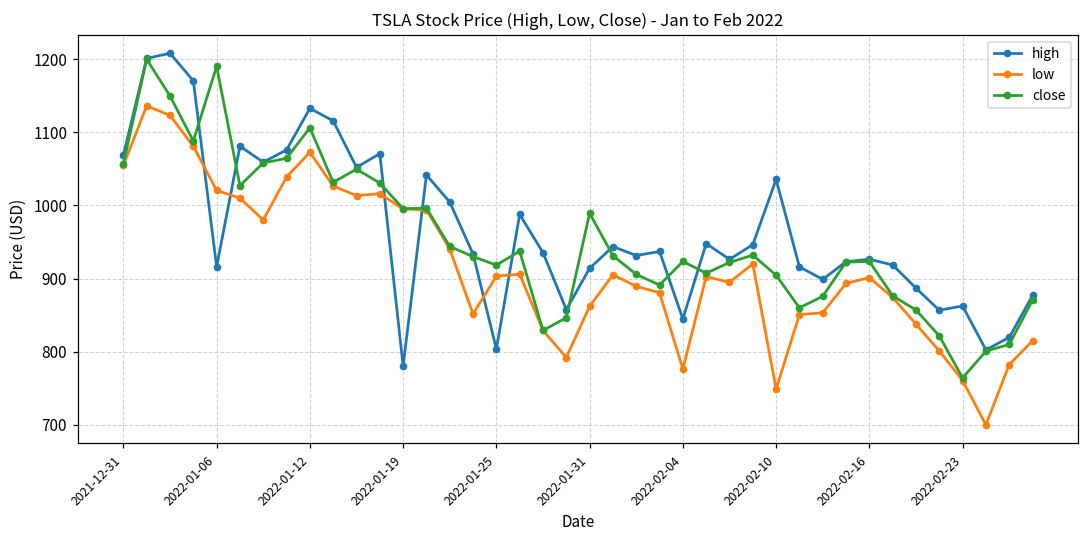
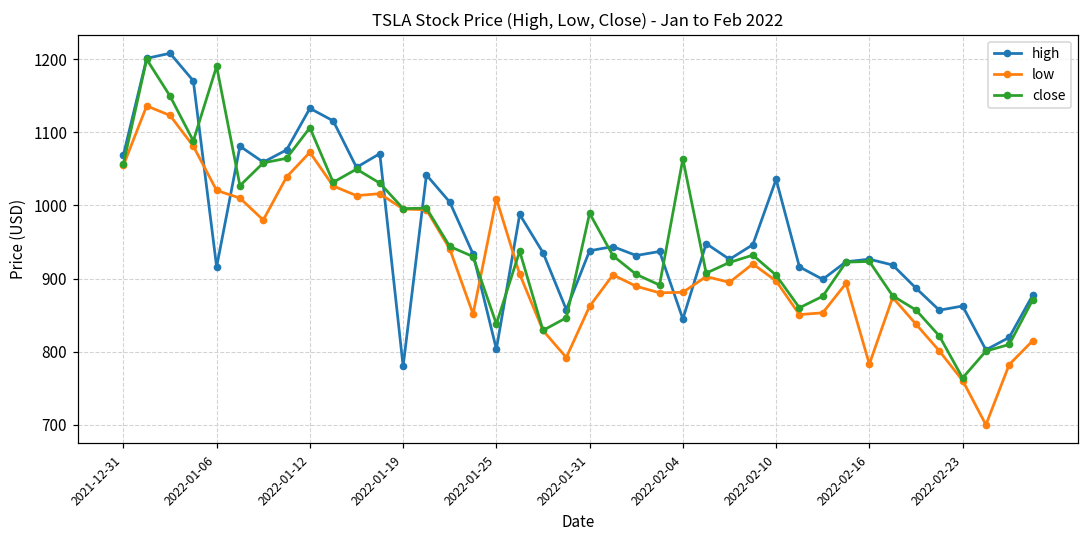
  {
    "high": {
      "2021-12-31": 1070,
      "2022-01-06": 920,
      "2022-01-12": 1130,
      "2022-01-19": 780,
      "2022-01-25": 800,
-     "2022-01-31": 910,
+     "2022-01-31": 940,
      "2022-02-04": 840,
      "2022-02-10": 1040,
      "2022-02-23": 860
    },
    "low": {
      "2022-01-06": 1020,
      "2022-01-12": 1070,
-     "2022-01-25": 900,
+     "2022-01-25": 1010,
      "2022-01-31": 860,
-     "2022-02-04": 780,
-     "2022-02-10": 750,
-     "2022-02-16": 900
+     "2022-02-04": 880,
+     "2022-02-10": 900,
+     "2022-02-16": 780
    },
    "close": {
      "2022-01-06": 1190,
      "2022-01-12": 1110,
-     "2022-01-25": 920,
+     "2022-01-25": 840,
      "2022-01-31": 990,
-     "2022-02-04": 920,
+     "2022-02-04": 1060,
      "2022-02-10": 900
    }
  }
